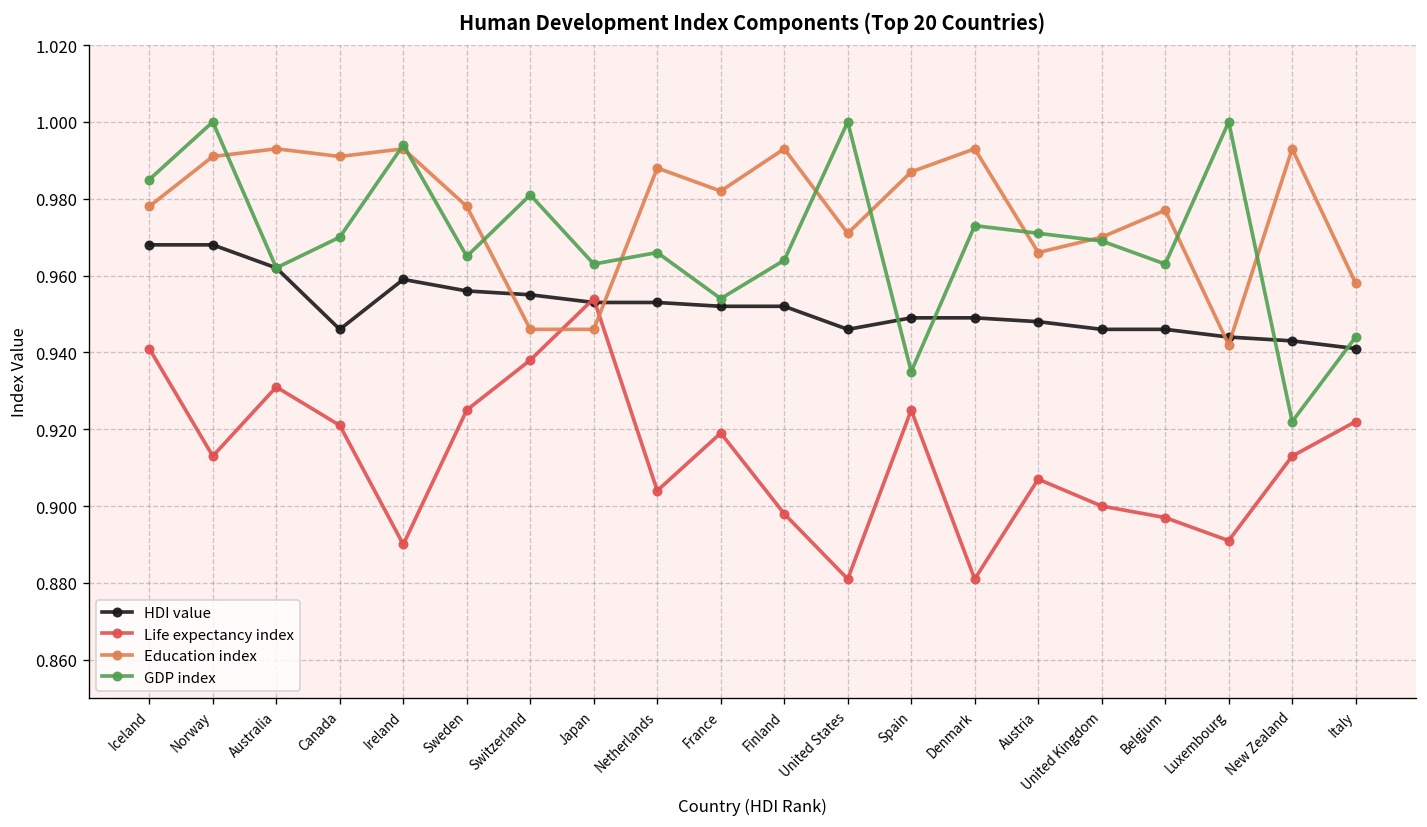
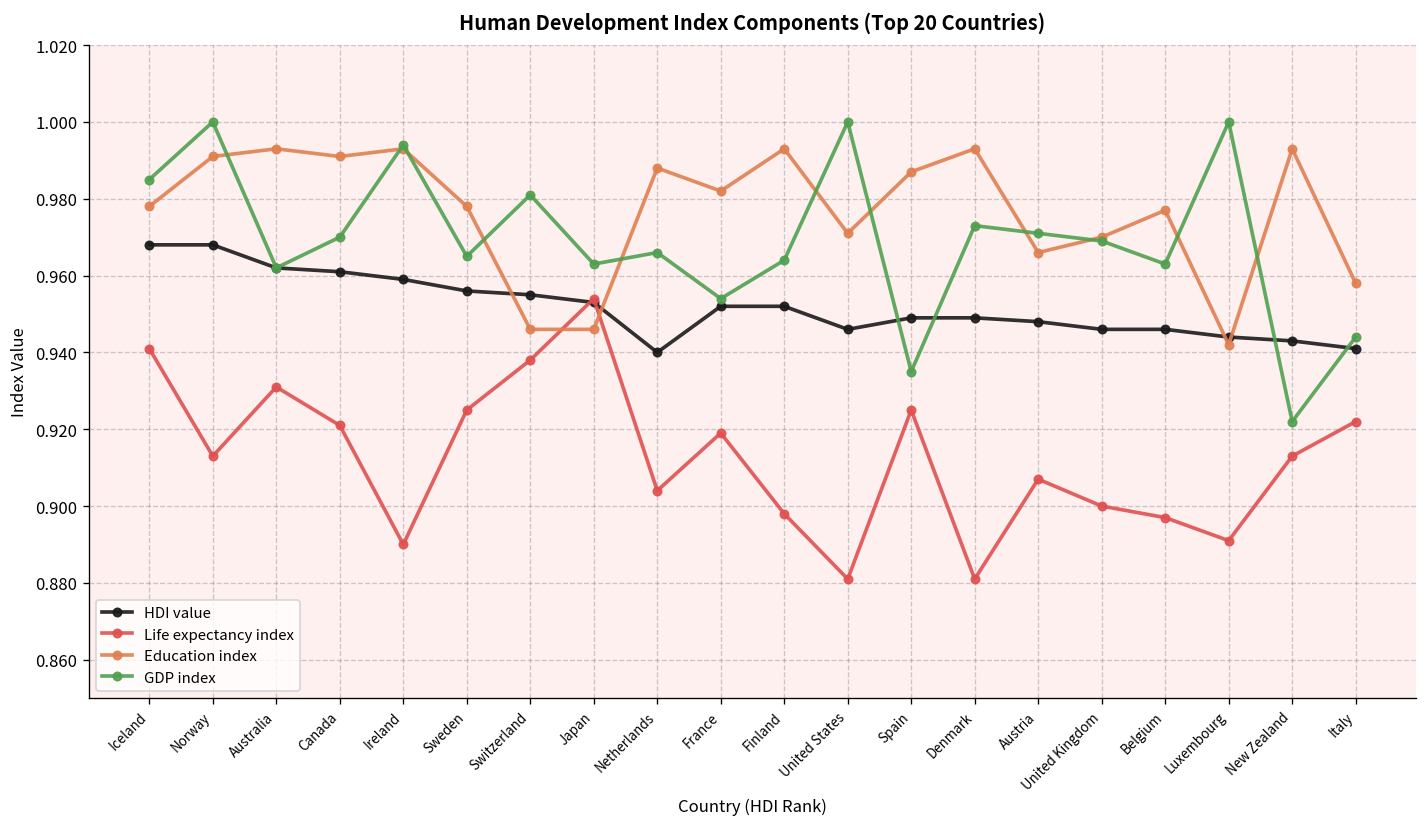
  {
    "HDI value": {
      "Iceland": 0.968,
      "Norway": 0.968,
-     "Canada": 0.946,
+     "Canada": 0.961,
      "Ireland": 0.959,
      "Sweden": 0.956,
      "Switzerland": 0.955,
      "Japan": 0.953,
-     "Netherlands": 0.953,
+     "Netherlands": 0.940,
      "France": 0.952,
      "Finland": 0.952,
      "United States": 0.946,
      "Spain": 0.949,
      "Denmark": 0.949,
      "Austria": 0.948,
      "United Kingdom": 0.946,
      "Belgium": 0.946,
      "Luxembourg": 0.944,
      "New Zealand": 0.943,
      "Italy": 0.941
    },
    "GDP index": {
      "Iceland": 0.985,
      "Norway": 1.000,
      "Canada": 0.970,
      "Ireland": 0.994,
      "Sweden": 0.965,
      "Switzerland": 0.981,
      "Japan": 0.963,
      "Netherlands": 0.966,
      "France": 0.954,
      "Finland": 0.964,
      "United States": 1.000,
      "Spain": 0.935,
      "Denmark": 0.973,
      "Austria": 0.971,
      "United Kingdom": 0.969,
      "Belgium": 0.963,
      "Luxembourg": 1.000,
      "New Zealand": 0.922,
      "Italy": 0.944
    }
  }
